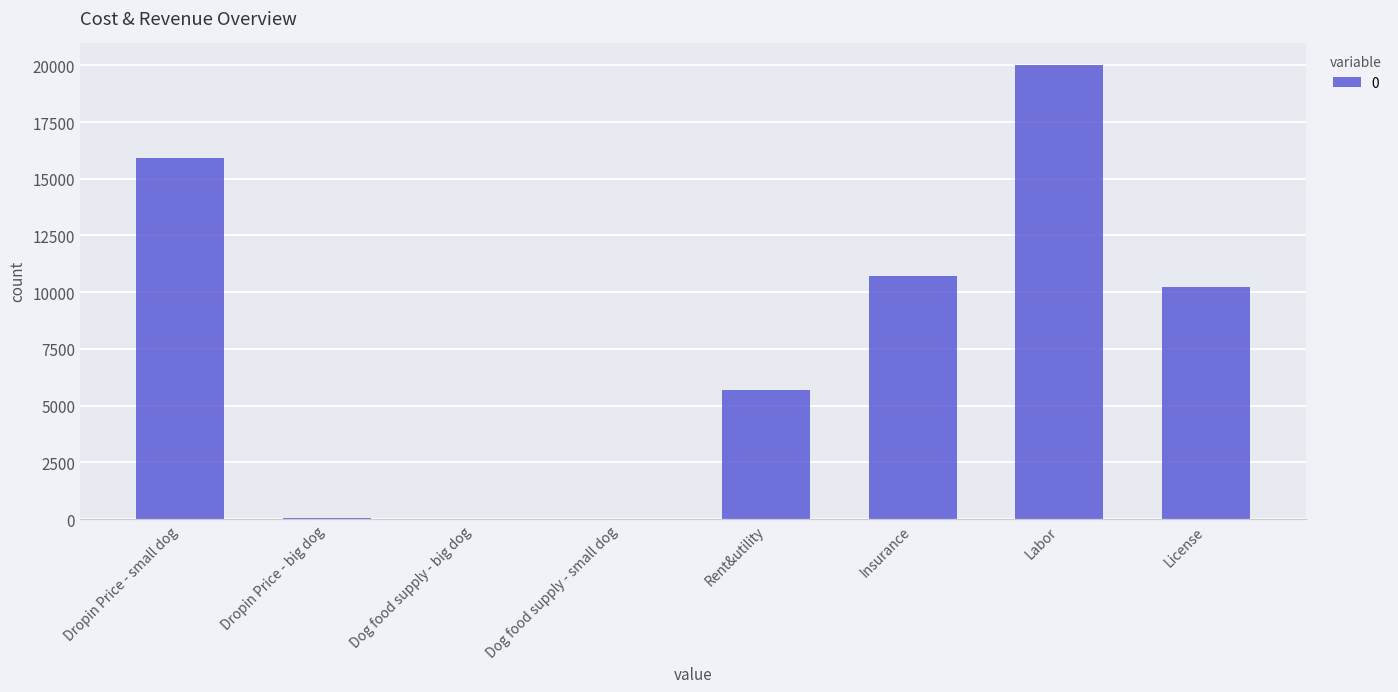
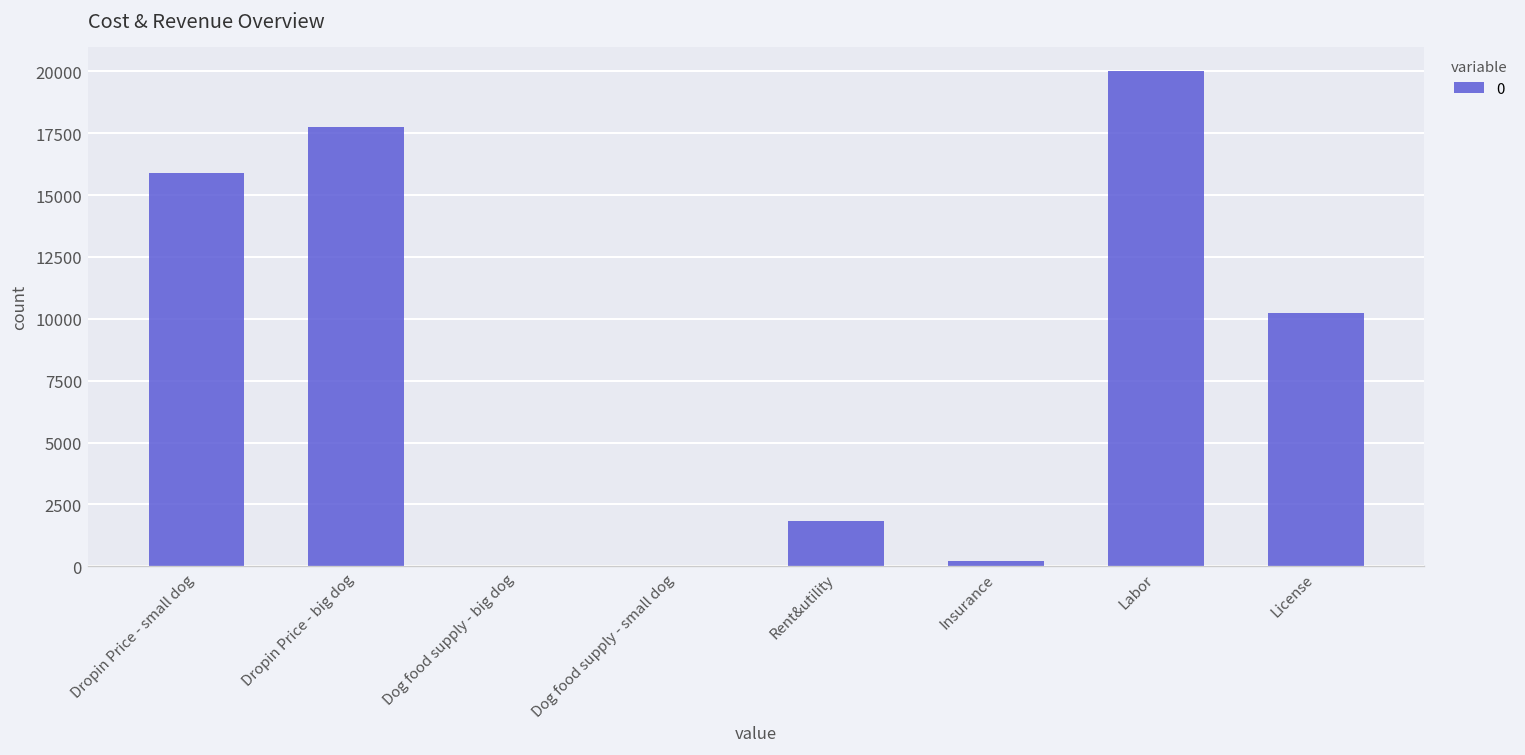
  {
    "Dropin Price - small dog": 15900,
-   "Dropin Price - big dog": 0,
-   "Rent&utility": 5700,
-   "Insurance": 10700,
+   "Dropin Price - big dog": 17800,
+   "Rent&utility": 1800,
+   "Insurance": 200,
    "Labor": 20000,
    "License": 10200
  }
